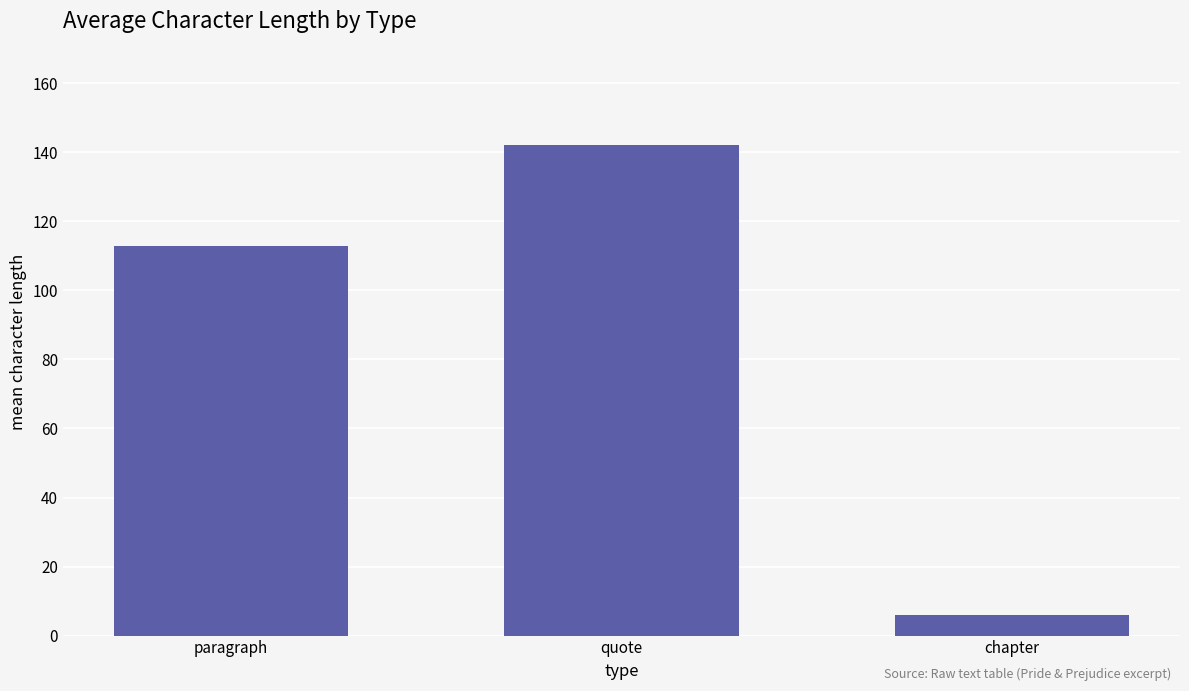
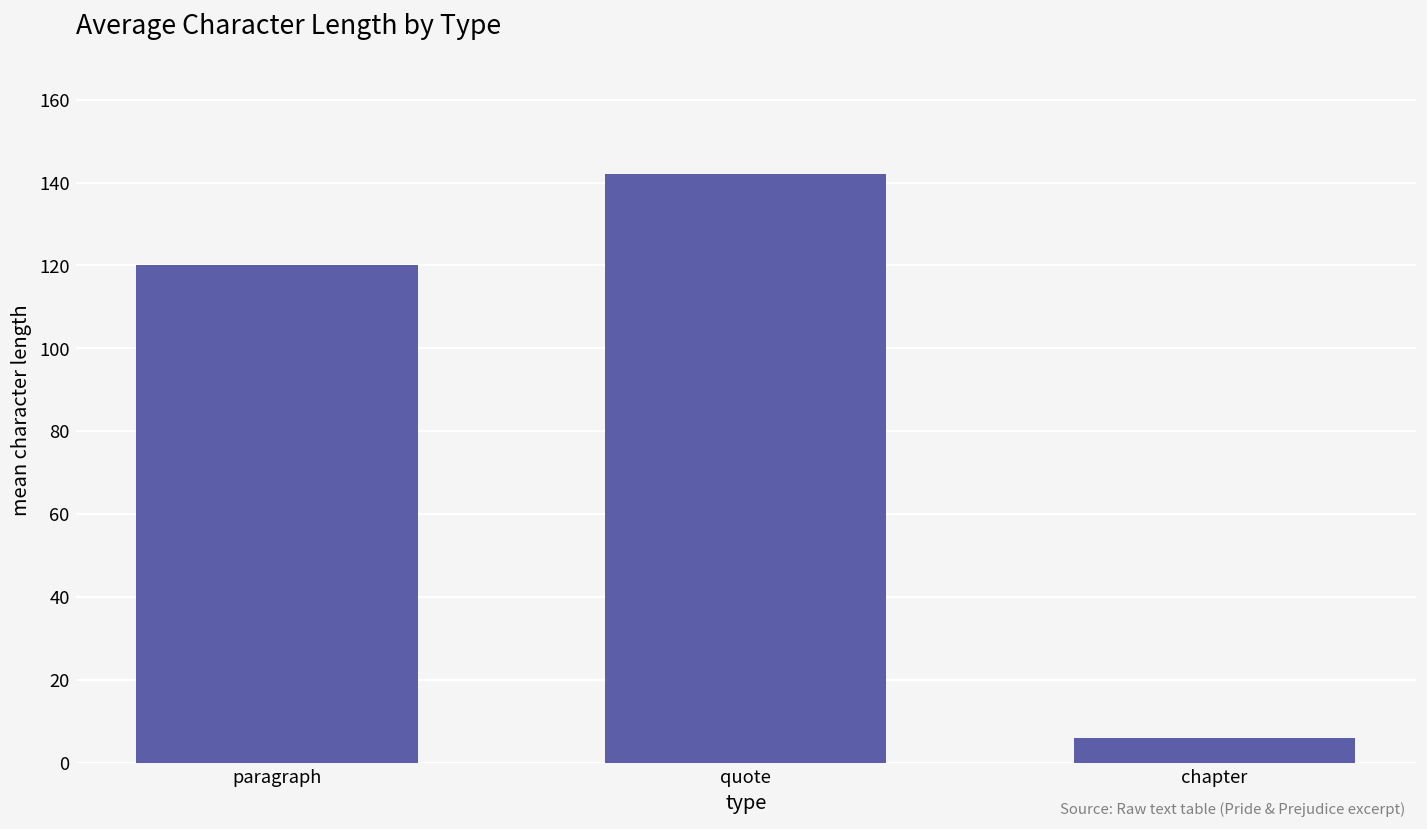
  {
-   "paragraph": 113,
+   "paragraph": 120,
    "quote": 142,
    "chapter": 6
  }
